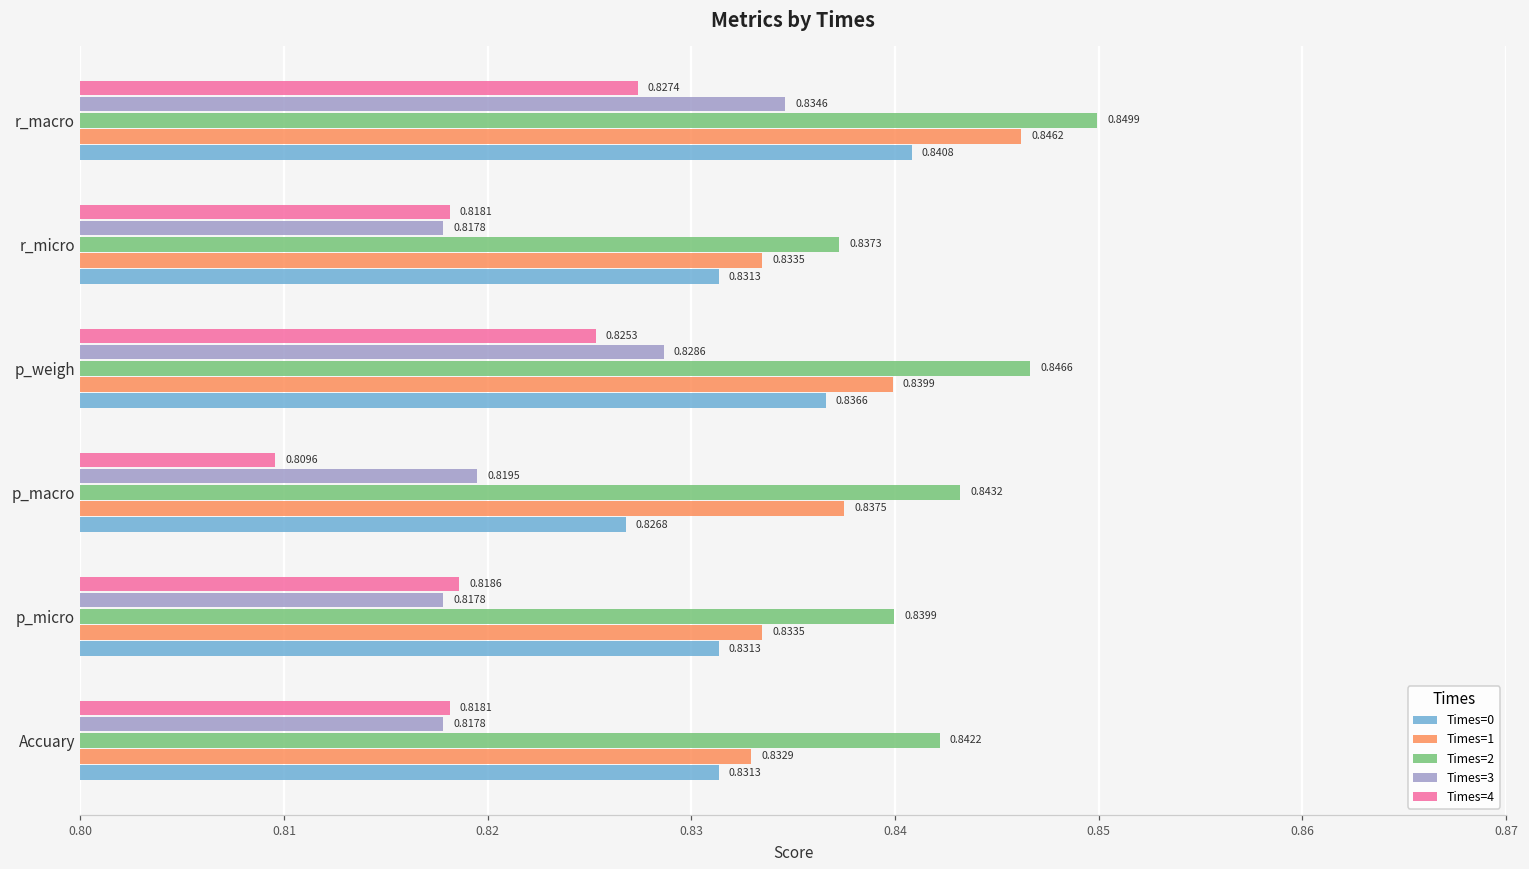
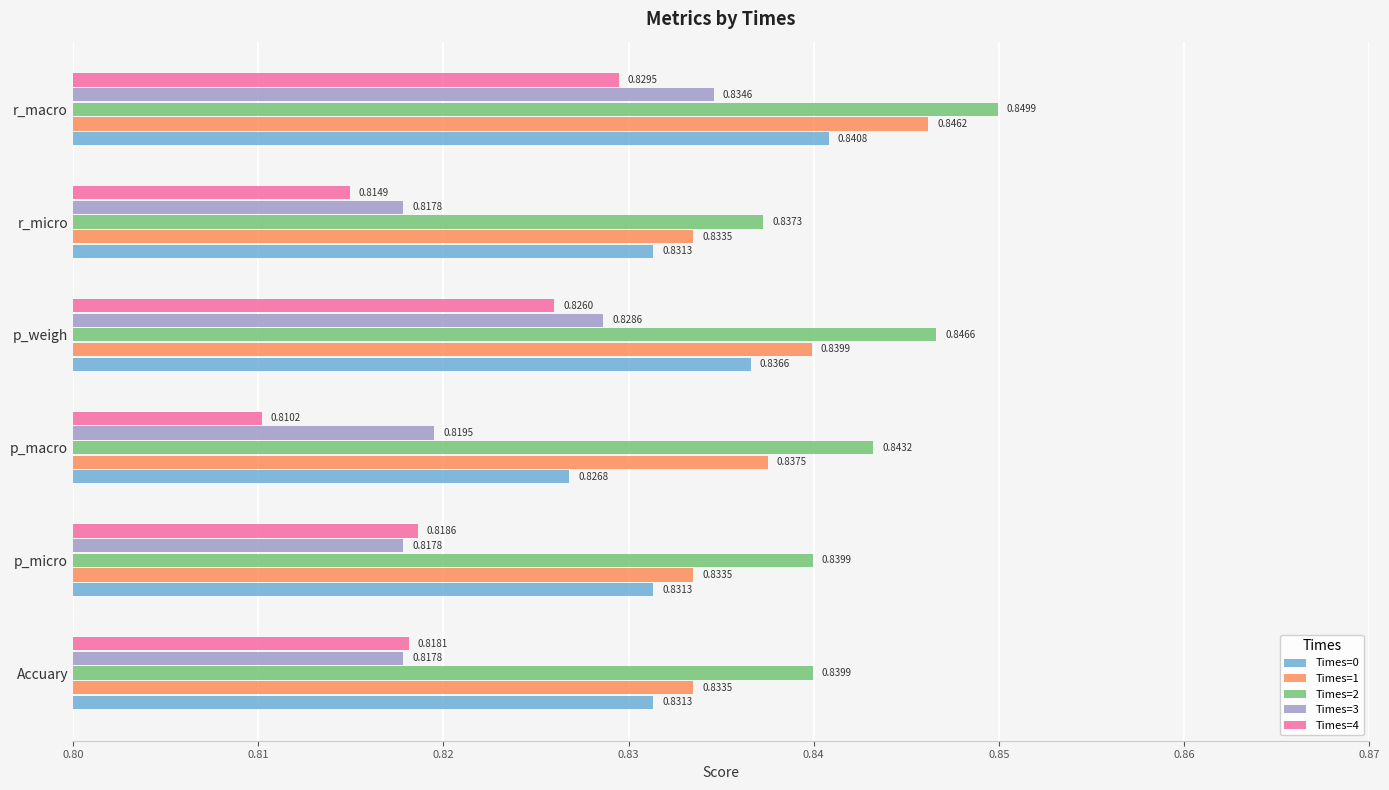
  {
    "Times=1": {
      "r_macro": 0.8462,
      "r_micro": 0.8335,
      "p_weigh": 0.8399,
      "p_macro": 0.8375,
      "p_micro": 0.8335,
-     "Accuary": 0.8329
+     "Accuary": 0.8335
    },
    "Times=2": {
      "r_macro": 0.8499,
      "r_micro": 0.8373,
      "p_weigh": 0.8466,
      "p_macro": 0.8432,
      "p_micro": 0.8399,
-     "Accuary": 0.8422
+     "Accuary": 0.8399
    },
    "Times=4": {
-     "r_macro": 0.8274,
-     "r_micro": 0.8181,
-     "p_weigh": 0.8253,
-     "p_macro": 0.8096,
+     "r_macro": 0.8295,
+     "r_micro": 0.8149,
+     "p_weigh": 0.8260,
+     "p_macro": 0.8102,
      "p_micro": 0.8186,
      "Accuary": 0.8181
    }
  }
